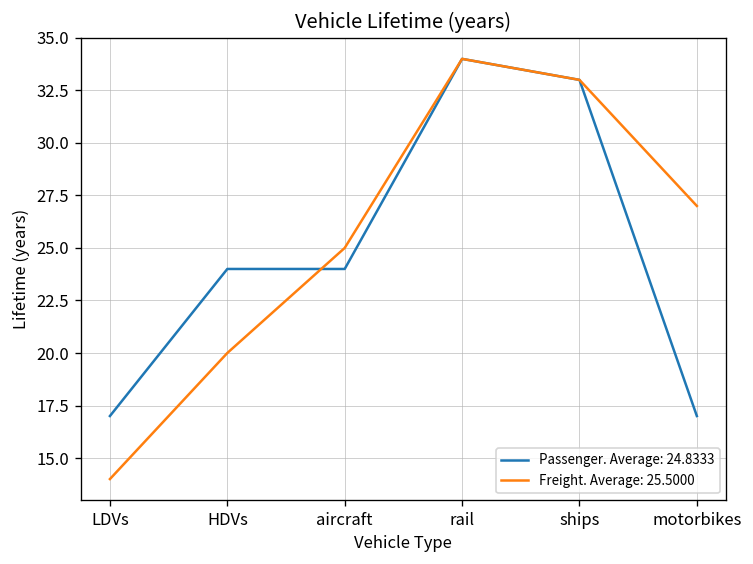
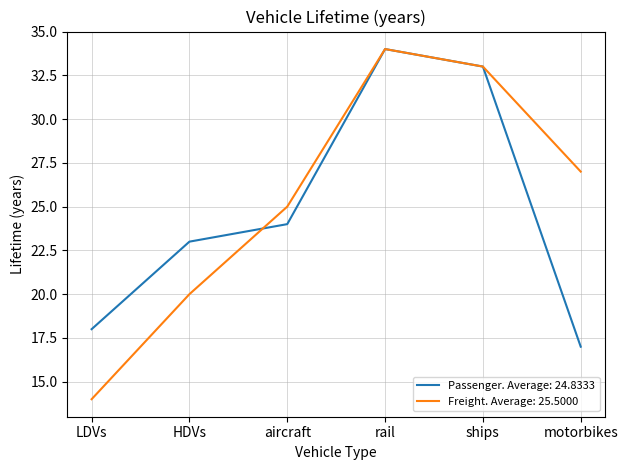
  {
    "Passenger. Average: 24.8333": {
-     "LDVs": 17,
-     "HDVs": 24,
+     "LDVs": 18,
+     "HDVs": 23,
      "aircraft": 24,
      "motorbikes": 17
    },
    "Freight. Average: 25.5000": {
      "LDVs": 14,
      "HDVs": 20,
      "aircraft": 25,
      "motorbikes": 27
    }
  }
